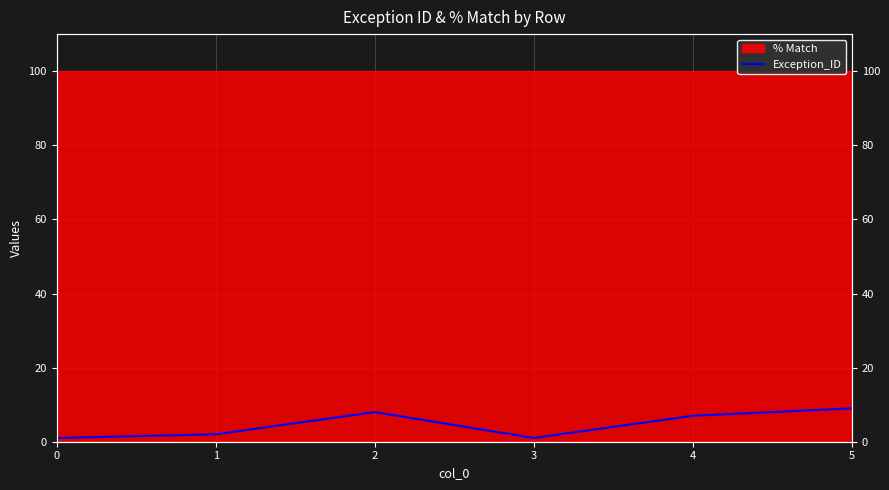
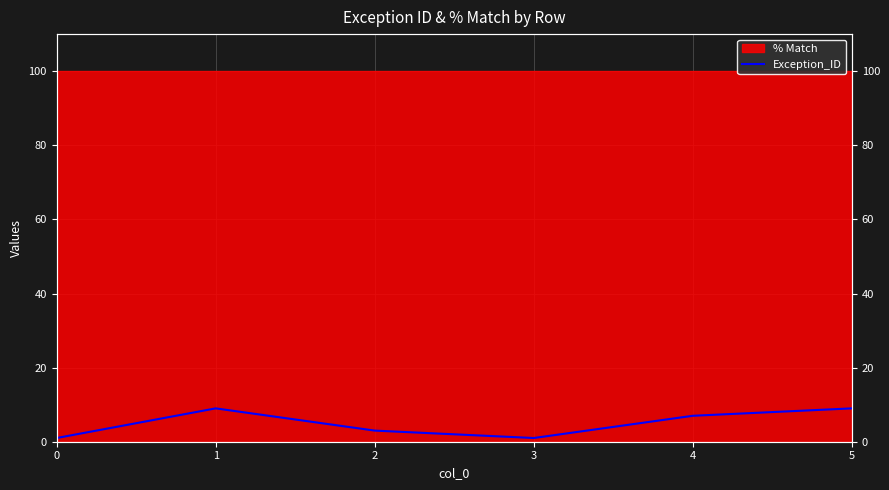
  {
    "Exception_ID": {
      "0": 1,
-     "1": 2,
-     "2": 8,
+     "1": 9,
+     "2": 3,
      "3": 1,
      "4": 7,
      "5": 9
    },
    "% Match": {
      "0": 100,
      "1": 100,
      "2": 100,
      "3": 100,
      "4": 100,
      "5": 100
    }
  }
